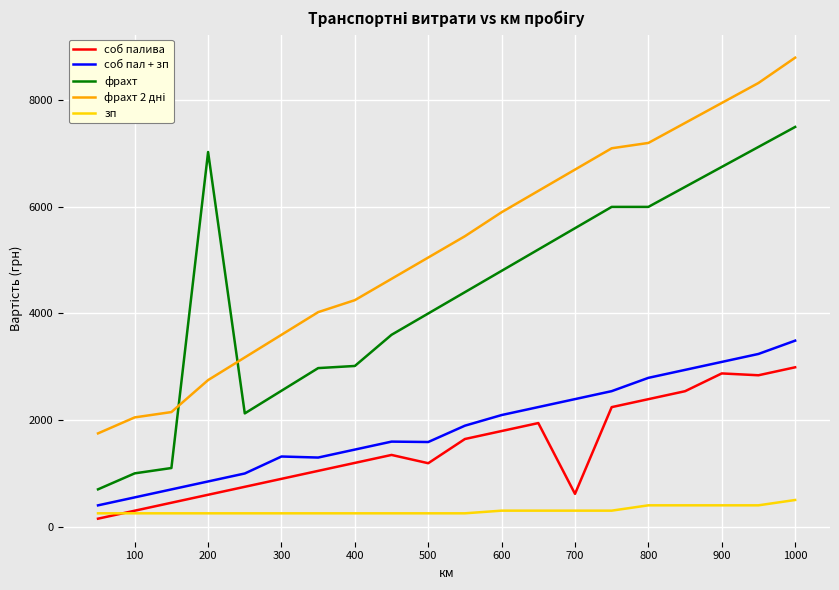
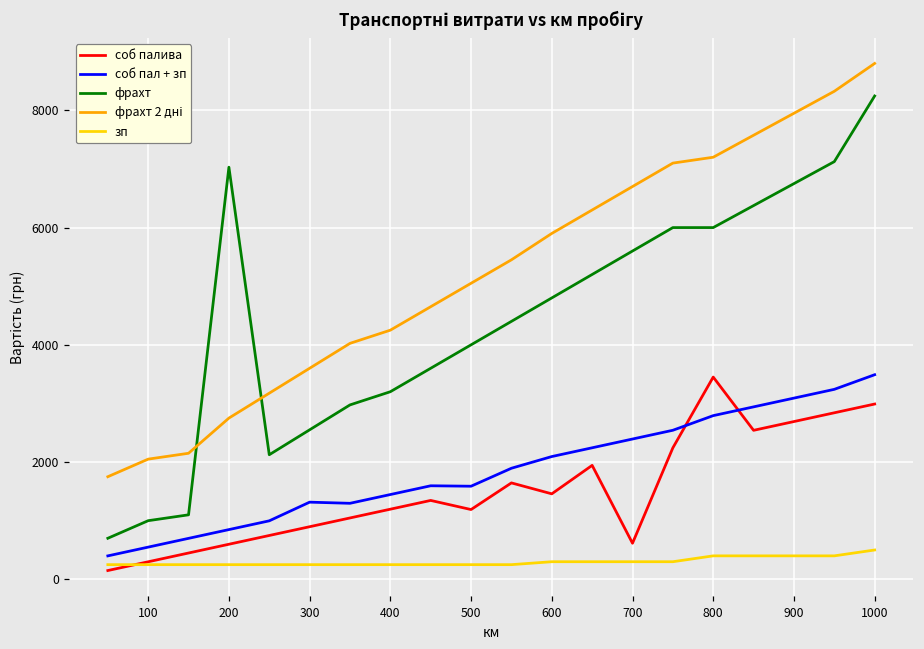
  {
    "соб палива": {
      "100": 300,
      "200": 600,
      "300": 900,
      "400": 1200,
      "500": 1200,
-     "600": 1800,
+     "600": 1500,
      "700": 600,
-     "800": 2400,
-     "900": 2900,
+     "800": 3500,
+     "900": 2700,
      "1000": 3000
    },
    "соб пал + зп": {
      "100": 500,
      "200": 800,
      "300": 1300,
      "400": 1400,
      "500": 1600,
      "600": 2100,
      "700": 2400,
      "800": 2800,
      "900": 3100,
      "1000": 3500
    },
    "фрахт": {
      "100": 1000,
      "200": 7000,
      "300": 2600,
-     "400": 3000,
+     "400": 3200,
      "500": 4000,
      "600": 4800,
      "700": 5600,
      "800": 6000,
      "900": 6800,
-     "1000": 7500
+     "1000": 8200
    }
  }
